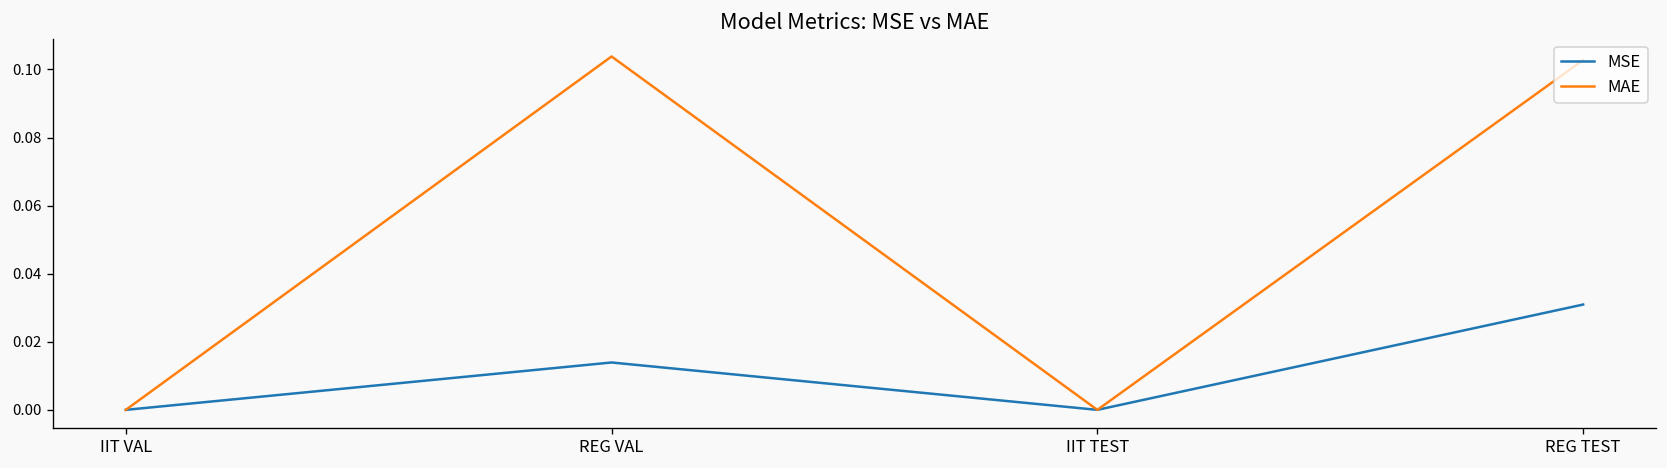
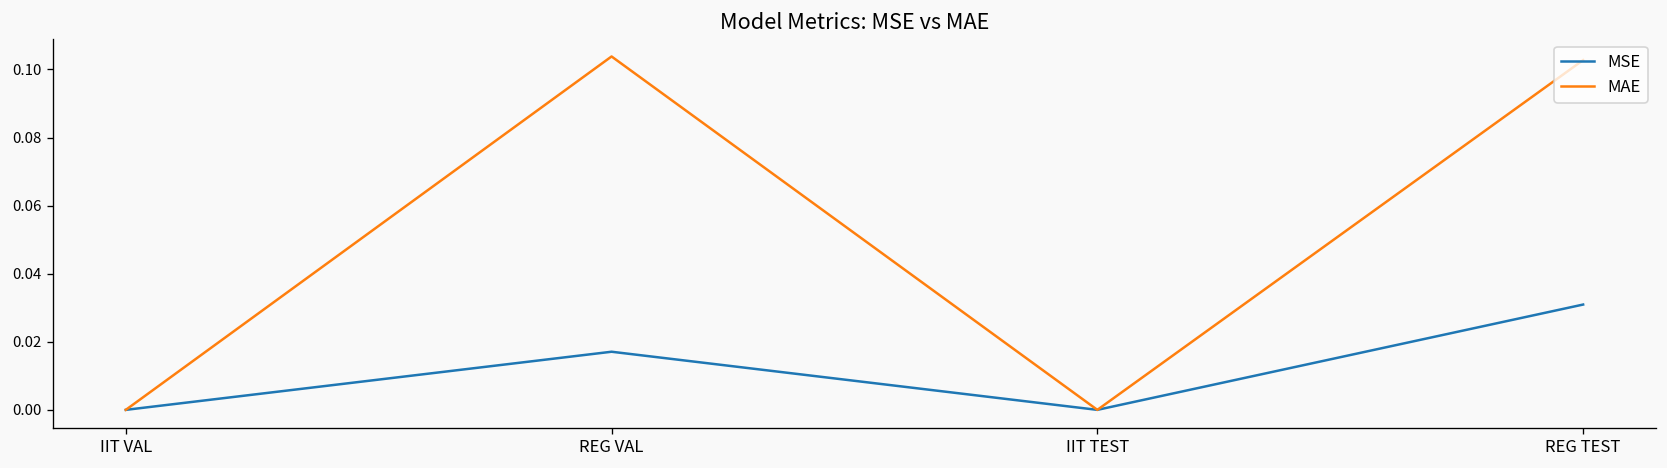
  {
    "MSE": {
-     "REG VAL": 0.014,
+     "REG VAL": 0.017,
      "REG TEST": 0.031
    },
    "MAE": {
      "REG VAL": 0.104
    }
  }
